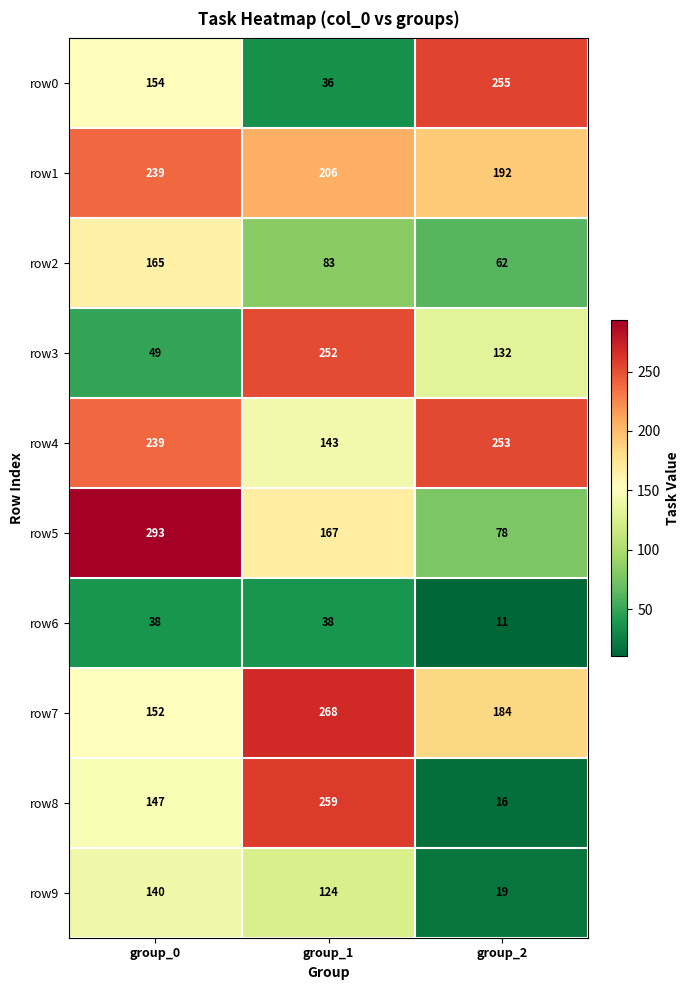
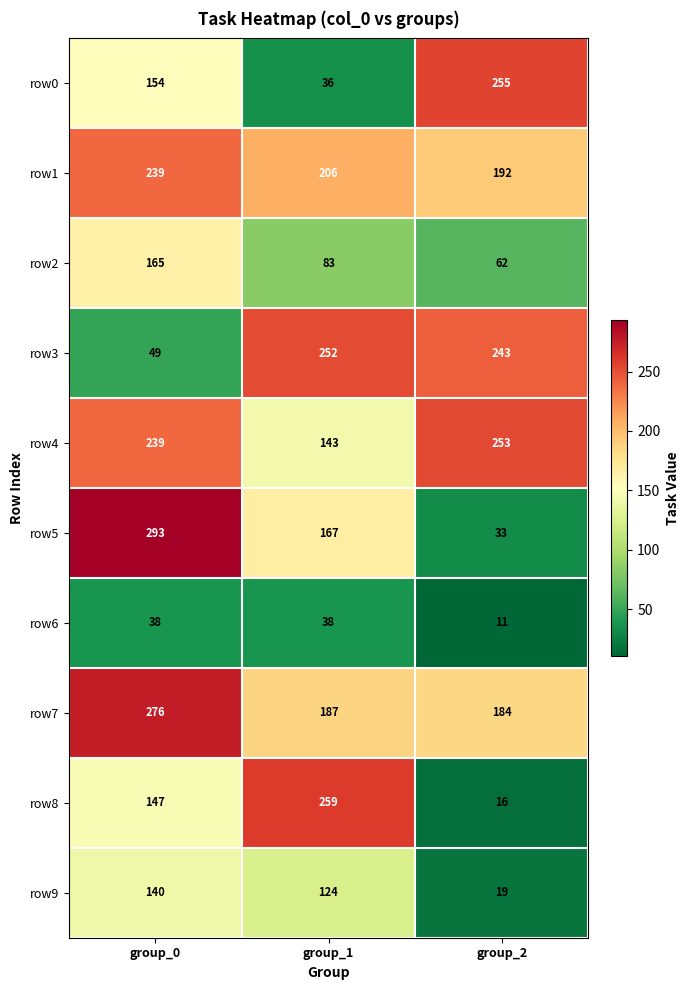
  {
    "row0": {
      "group_0": 154,
      "group_1": 36,
      "group_2": 255
    },
    "row1": {
      "group_0": 239,
      "group_1": 206,
      "group_2": 192
    },
    "row2": {
      "group_0": 165,
      "group_1": 83,
      "group_2": 62
    },
    "row3": {
      "group_0": 49,
      "group_1": 252,
-     "group_2": 132
+     "group_2": 243
    },
    "row4": {
      "group_0": 239,
      "group_1": 143,
      "group_2": 253
    },
    "row5": {
      "group_0": 293,
      "group_1": 167,
-     "group_2": 78
+     "group_2": 33
    },
    "row6": {
      "group_0": 38,
      "group_1": 38,
      "group_2": 11
    },
    "row7": {
-     "group_0": 152,
-     "group_1": 268,
+     "group_0": 276,
+     "group_1": 187,
      "group_2": 184
    },
    "row8": {
      "group_0": 147,
      "group_1": 259,
      "group_2": 16
    },
    "row9": {
      "group_0": 140,
      "group_1": 124,
      "group_2": 19
    }
  }
